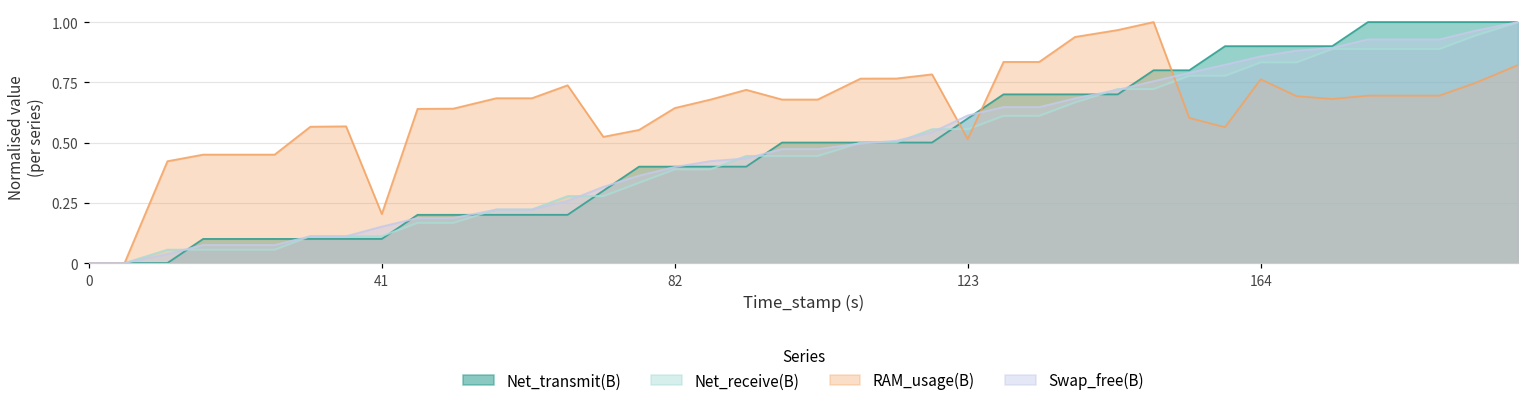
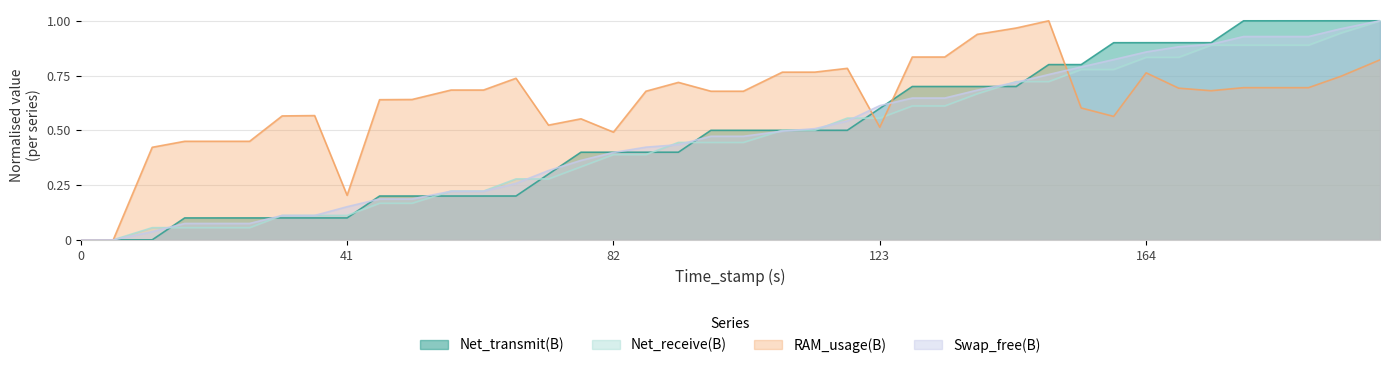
  {
    "RAM_usage(B)": {
      "41": 0.20,
-     "82": 0.64,
+     "82": 0.49,
      "123": 0.51,
      "164": 0.76
    }
  }
